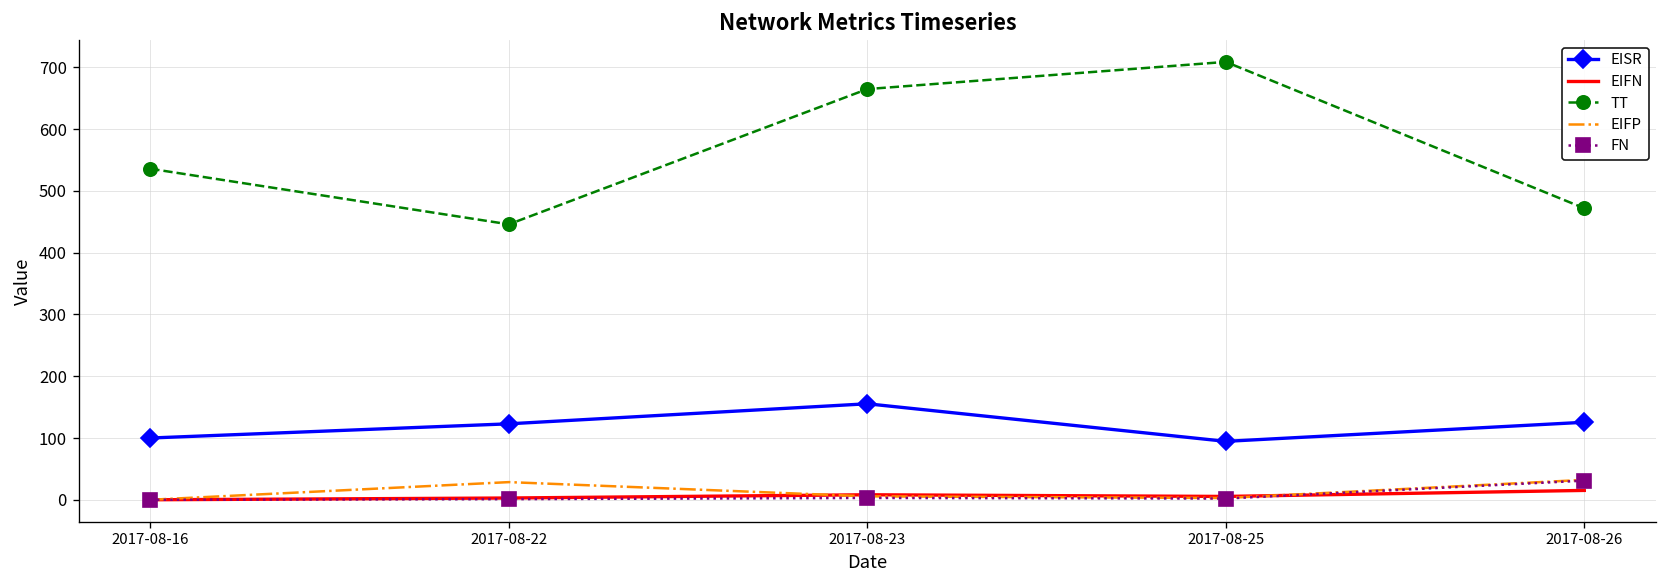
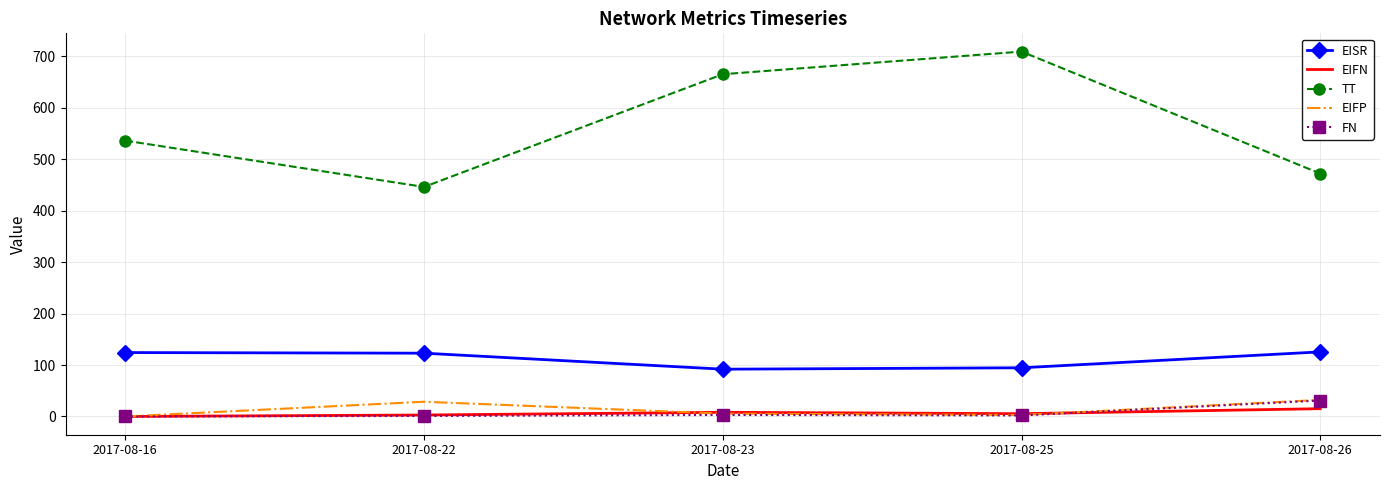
  {
    "EISR": {
-     "2017-08-16": 100,
+     "2017-08-16": 120,
      "2017-08-22": 120,
-     "2017-08-23": 160,
+     "2017-08-23": 90,
      "2017-08-25": 90,
      "2017-08-26": 130
    },
    "EIFN": {
      "2017-08-26": 20
    },
    "TT": {
      "2017-08-16": 540,
      "2017-08-22": 450,
      "2017-08-23": 670,
      "2017-08-25": 710,
      "2017-08-26": 470
    },
    "EIFP": {
      "2017-08-22": 30
    }
  }
